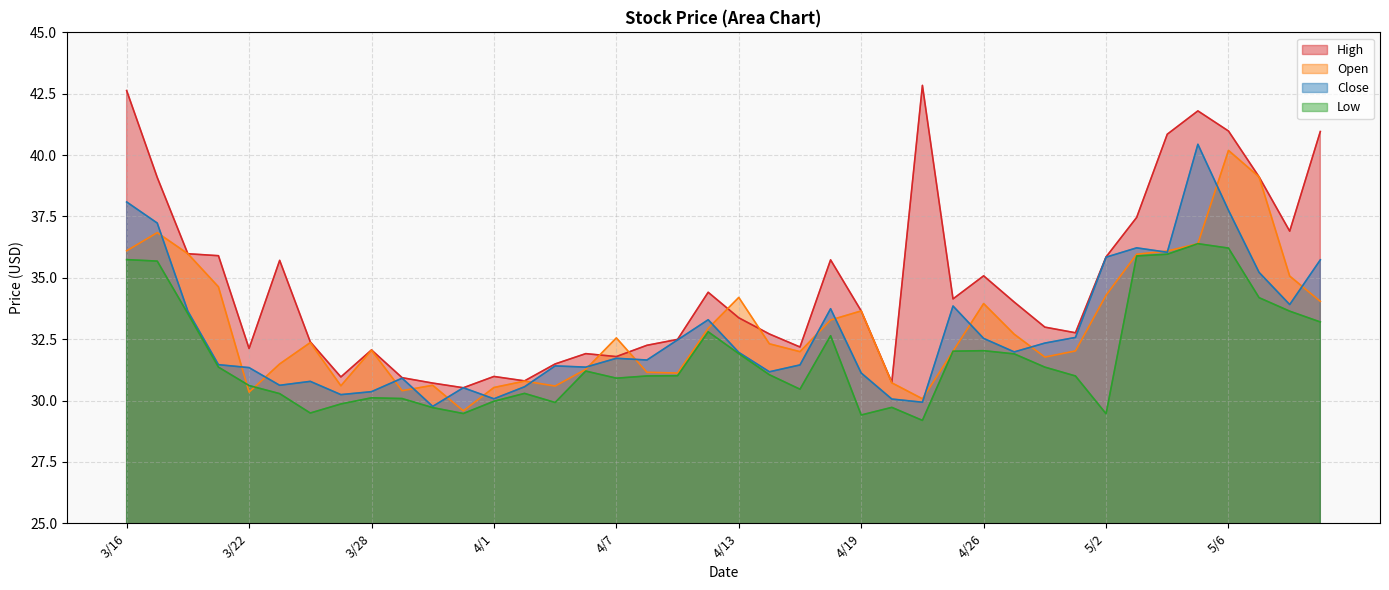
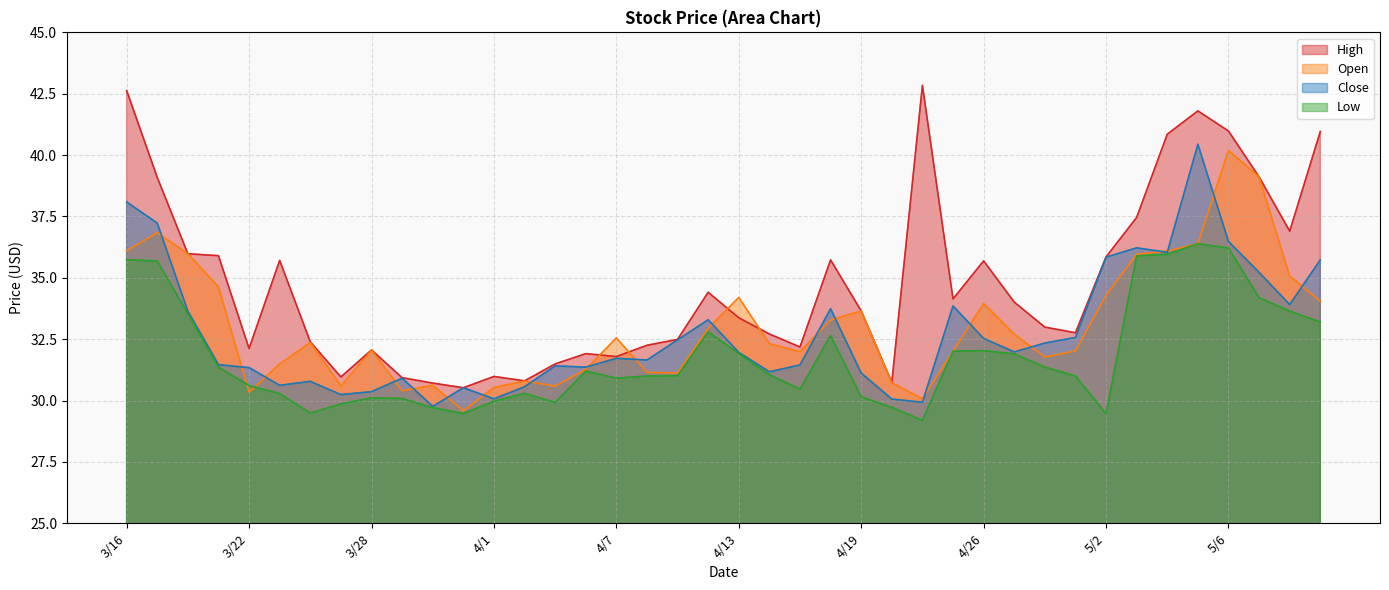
  {
    "High": {
      "3/16": 42.6,
      "3/22": 32.1,
      "4/1": 31.0,
      "4/13": 33.4,
-     "4/26": 35.1,
+     "4/26": 35.7,
      "5/6": 41.0
    },
    "Open": {
      "3/16": 36.1,
      "3/22": 30.3,
      "4/1": 30.5,
      "4/7": 32.6,
      "4/13": 34.2,
      "4/26": 34.0,
      "5/2": 34.3,
      "5/6": 40.2
    },
    "Close": {
      "3/16": 38.1,
      "3/22": 31.3,
      "3/28": 30.4,
      "4/19": 31.1,
      "4/26": 32.5,
-     "5/6": 37.8
+     "5/6": 36.5
    },
    "Low": {
      "3/16": 35.7,
      "3/22": 30.6,
      "3/28": 30.1,
      "4/7": 30.9,
-     "4/19": 29.4,
+     "4/19": 30.2,
      "4/26": 32.0,
      "5/2": 29.5,
      "5/6": 36.2
    }
  }
